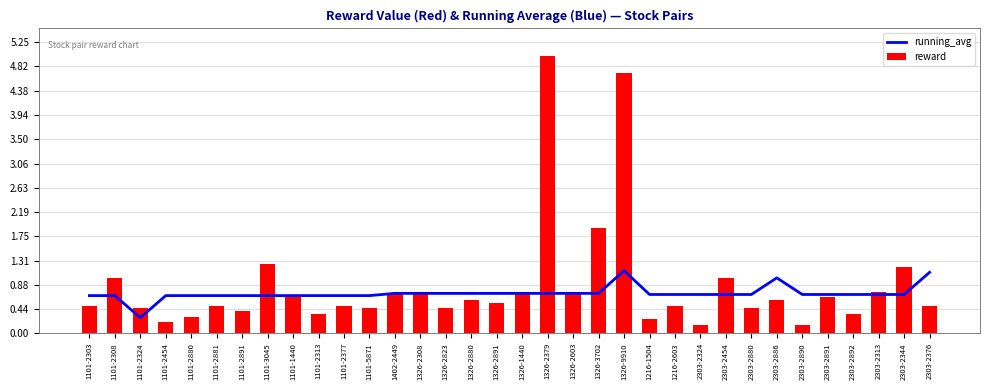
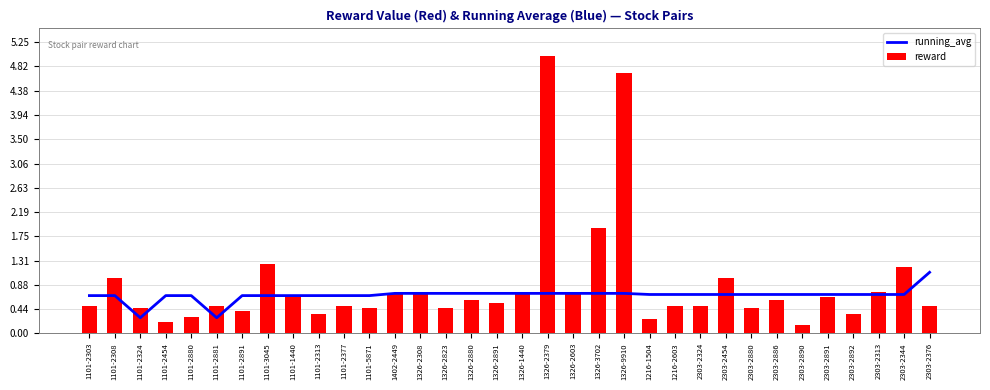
  {
    "reward": {
      "1101-2303": 0.5,
      "1101-2308": 1.0,
      "1101-2324": 0.5,
      "1101-2454": 0.2,
      "1101-2880": 0.3,
      "1101-2881": 0.5,
      "1101-2891": 0.4,
      "1101-3045": 1.3,
      "1101-1440": 0.7,
      "1101-2313": 0.4,
      "1101-2377": 0.5,
      "1101-5871": 0.5,
      "1402-2449": 0.7,
      "1326-2308": 0.7,
      "1326-2823": 0.5,
      "1326-2880": 0.6,
      "1326-2891": 0.6,
      "1326-1440": 0.7,
      "1326-2379": 5.0,
      "1326-2603": 0.8,
      "1326-3702": 1.9,
      "1326-9910": 4.7,
      "1216-1504": 0.3,
      "1216-2603": 0.5,
-     "2303-2324": 0.2,
+     "2303-2324": 0.5,
      "2303-2454": 1.0,
      "2303-2880": 0.5,
      "2303-2886": 0.6,
      "2303-2890": 0.2,
      "2303-2891": 0.7,
      "2303-2892": 0.4,
      "2303-2313": 0.8,
      "2303-2344": 1.2,
      "2303-2376": 0.5
    },
    "running_avg": {
      "1101-2303": 0.7,
      "1101-2308": 0.7,
      "1101-2324": 0.3,
      "1101-2454": 0.7,
      "1101-2880": 0.7,
-     "1101-2881": 0.7,
+     "1101-2881": 0.3,
      "1101-2891": 0.7,
      "1101-3045": 0.7,
      "1101-1440": 0.7,
      "1101-2313": 0.7,
      "1101-2377": 0.7,
      "1101-5871": 0.7,
      "1402-2449": 0.7,
      "1326-2308": 0.7,
      "1326-2823": 0.7,
      "1326-2880": 0.7,
      "1326-2891": 0.7,
      "1326-1440": 0.7,
      "1326-2379": 0.7,
      "1326-2603": 0.7,
      "1326-3702": 0.7,
-     "1326-9910": 1.1,
+     "1326-9910": 0.7,
      "1216-1504": 0.7,
      "1216-2603": 0.7,
      "2303-2324": 0.7,
      "2303-2454": 0.7,
      "2303-2880": 0.7,
-     "2303-2886": 1.0,
+     "2303-2886": 0.7,
      "2303-2890": 0.7,
      "2303-2891": 0.7,
      "2303-2892": 0.7,
      "2303-2313": 0.7,
      "2303-2344": 0.7,
      "2303-2376": 1.1
    }
  }
